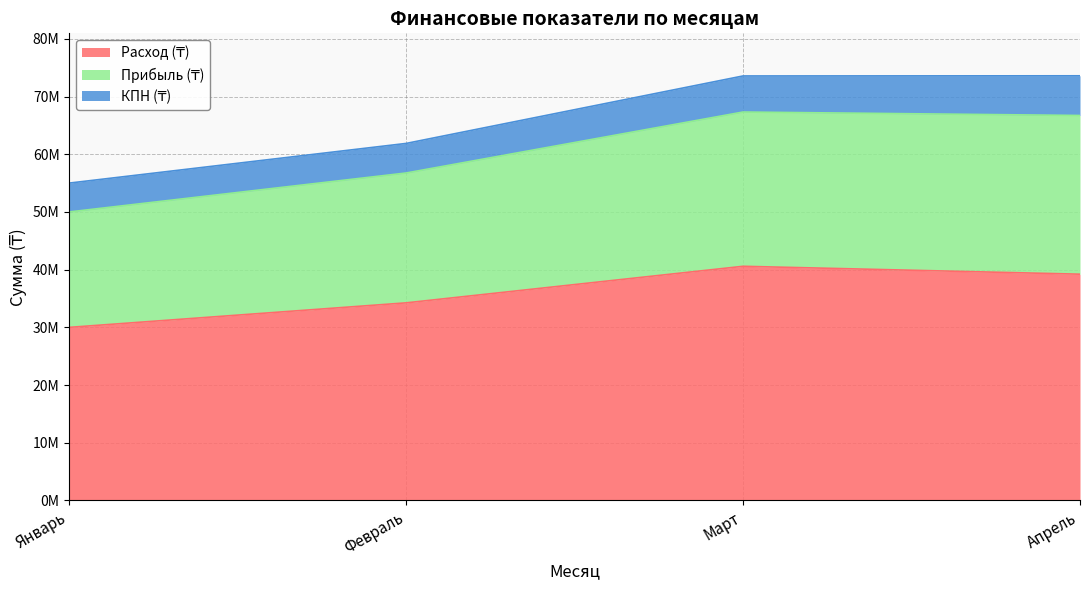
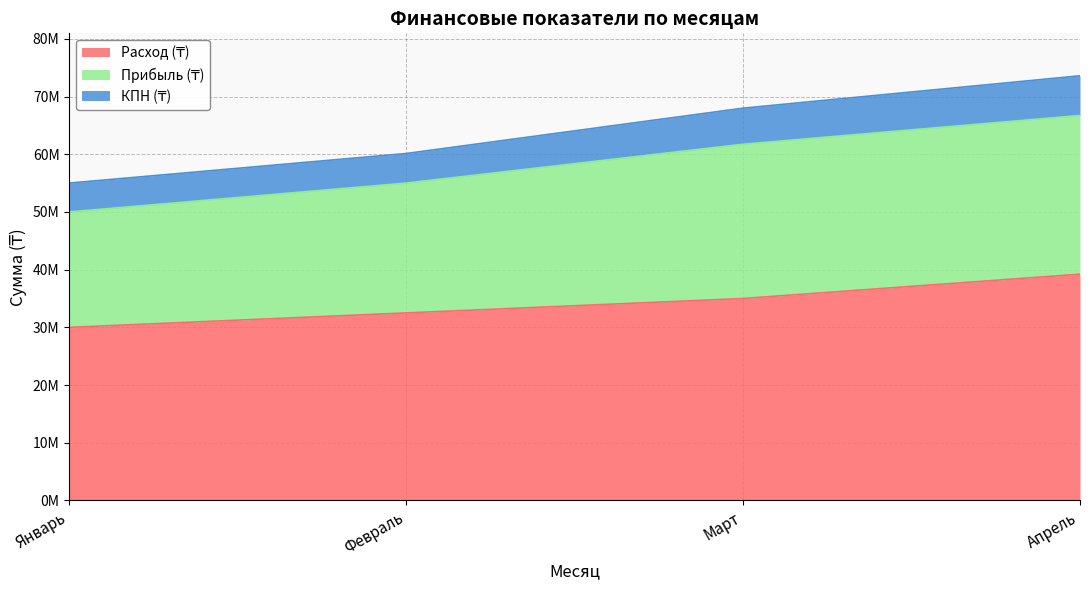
  {
    "Расход (₸)": {
      "Январь": 30000000,
-     "Февраль": 34000000,
-     "Март": 41000000,
+     "Февраль": 33000000,
+     "Март": 35000000,
      "Апрель": 39000000
    },
    "Прибыль (₸)": {
      "Январь": 20000000,
      "Февраль": 23000000,
      "Март": 27000000,
      "Апрель": 28000000
    },
    "КПН (₸)": {
      "Январь": 5000000,
      "Февраль": 5000000,
      "Март": 6000000,
      "Апрель": 7000000
    }
  }
